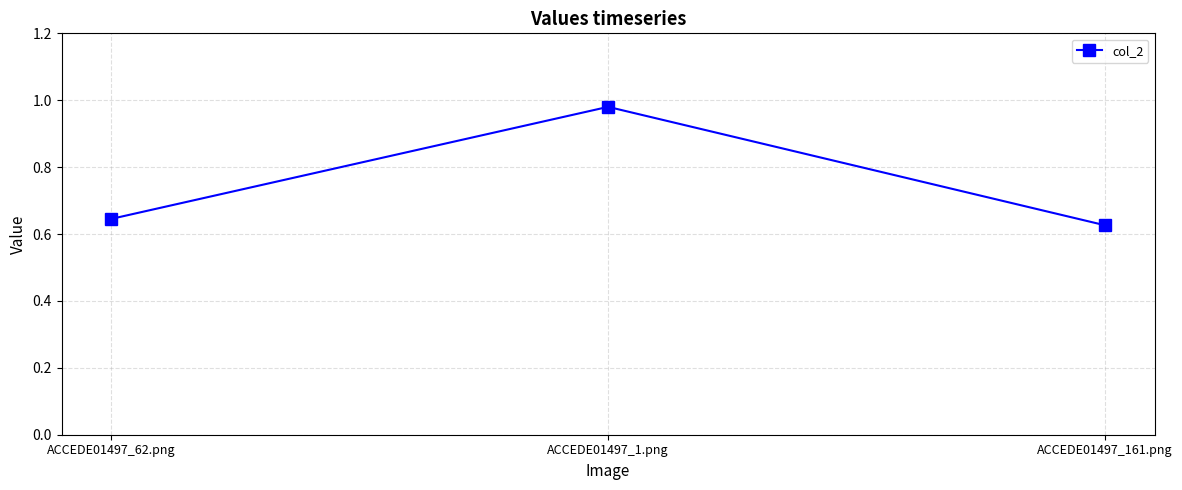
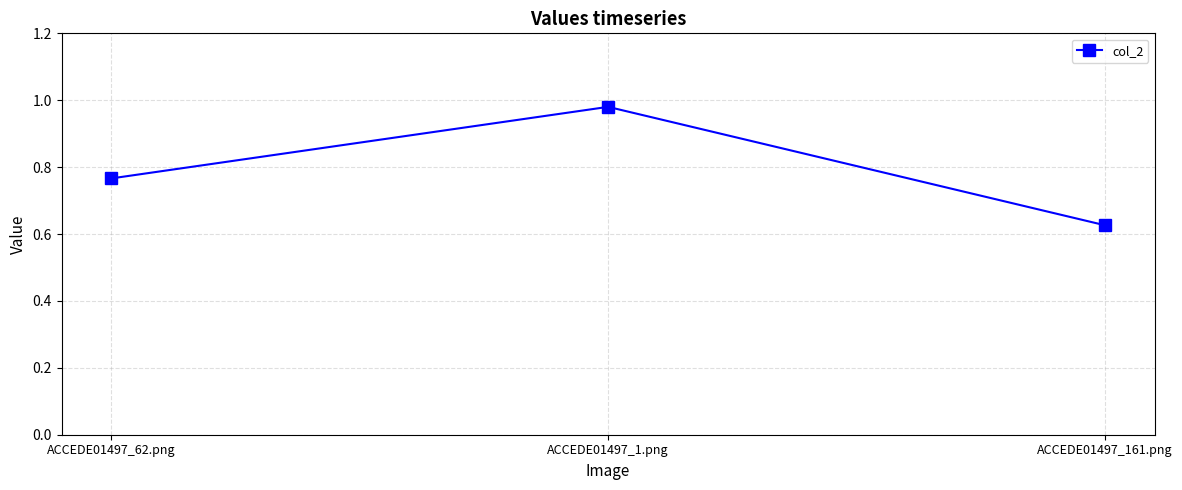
  {
-   "ACCEDE01497_62.png": 0.65,
+   "ACCEDE01497_62.png": 0.77,
    "ACCEDE01497_1.png": 0.98,
    "ACCEDE01497_161.png": 0.63
  }
